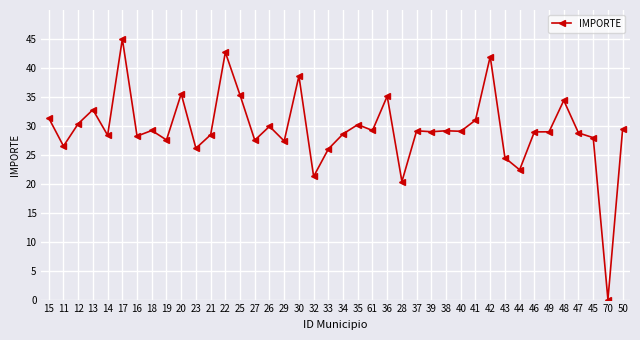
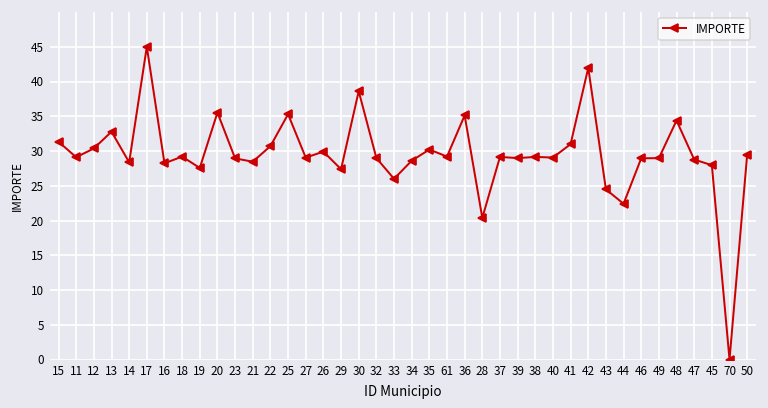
  {
    "15": 31,
-   "11": 26,
+   "11": 29,
    "12": 30,
    "13": 33,
    "14": 28,
    "17": 45,
    "16": 28,
    "18": 29,
    "19": 28,
    "20": 36,
-   "23": 26,
+   "23": 29,
    "21": 28,
-   "22": 43,
+   "22": 31,
    "25": 35,
-   "27": 28,
+   "27": 29,
    "26": 30,
    "29": 27,
    "30": 39,
-   "32": 21,
+   "32": 29,
    "33": 26,
    "34": 29,
    "35": 30,
    "61": 29,
    "36": 35,
    "28": 20,
    "37": 29,
    "39": 29,
    "38": 29,
    "40": 29,
    "41": 31,
    "42": 42,
    "43": 24,
    "44": 22,
    "46": 29,
    "49": 29,
    "48": 34,
    "47": 29,
    "45": 28,
    "70": 0,
    "50": 29
  }
